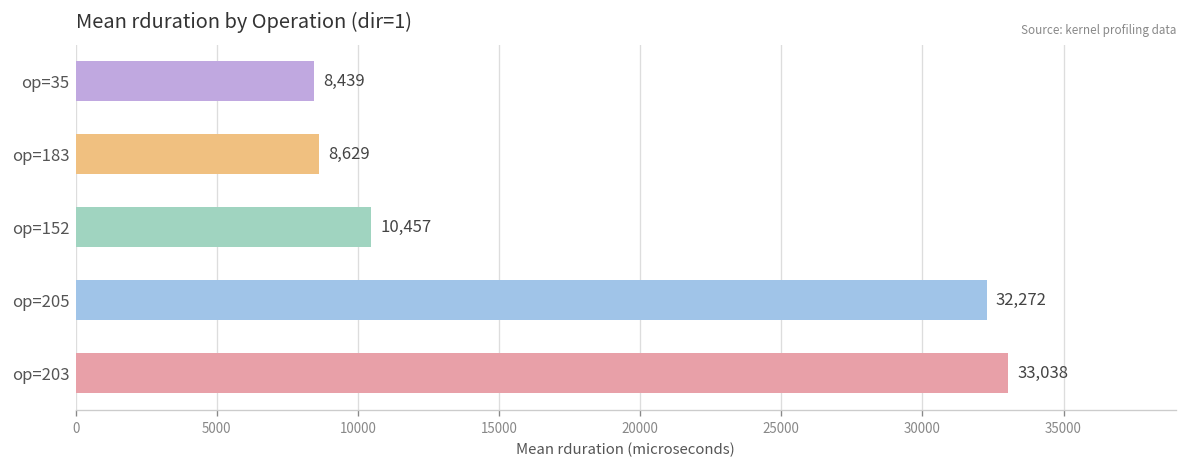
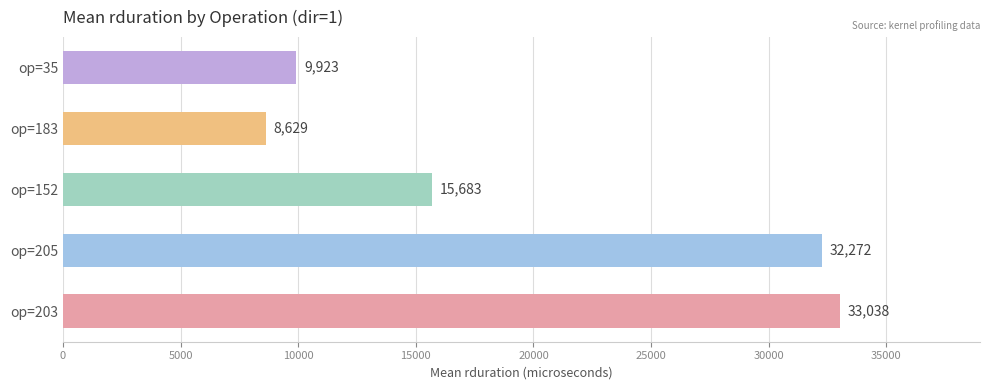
  {
-   "op=35": "8,439",
+   "op=35": "9,923",
    "op=183": "8,629",
-   "op=152": "10,457",
+   "op=152": "15,683",
    "op=205": "32,272",
    "op=203": "33,038"
  }
